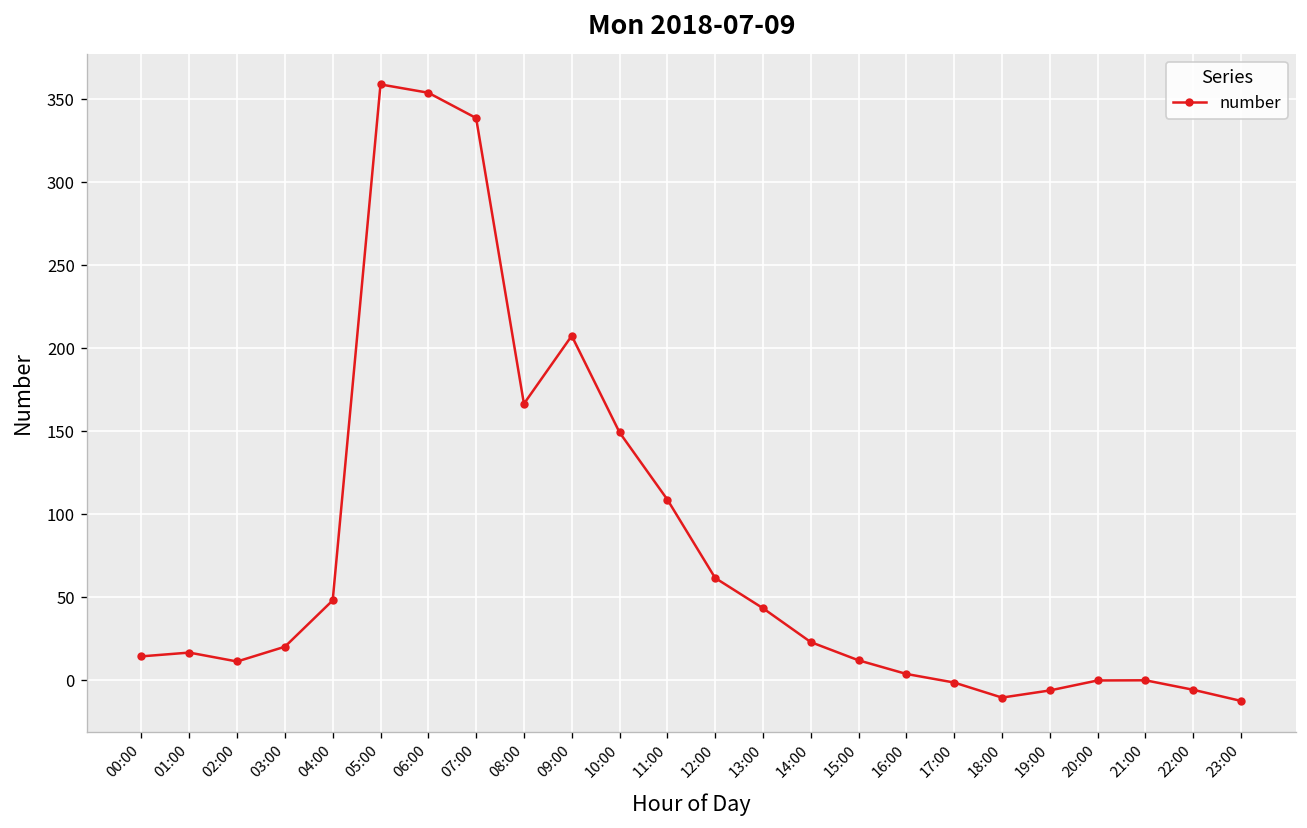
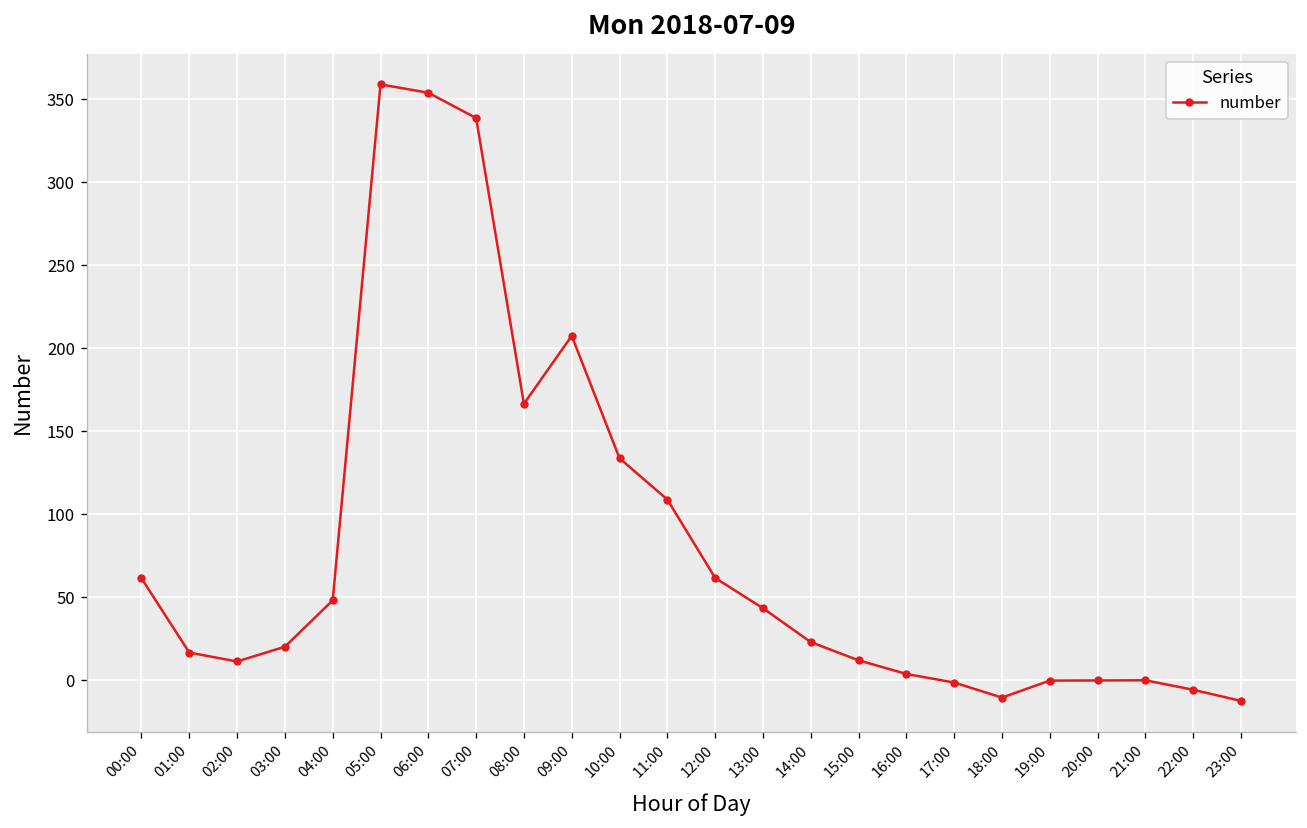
  {
-   "00:00": 14,
+   "00:00": 61,
    "01:00": 17,
    "02:00": 11,
    "03:00": 20,
    "04:00": 48,
    "05:00": 359,
    "06:00": 354,
    "07:00": 339,
    "08:00": 166,
    "09:00": 207,
-   "10:00": 149,
+   "10:00": 134,
    "11:00": 109,
    "12:00": 61,
    "13:00": 43,
    "14:00": 23,
    "15:00": 12,
    "16:00": 4,
    "17:00": -2,
    "18:00": -11,
-   "19:00": -6,
+   "19:00": 0,
    "20:00": 0,
    "21:00": 0,
    "22:00": -6,
    "23:00": -13
  }
